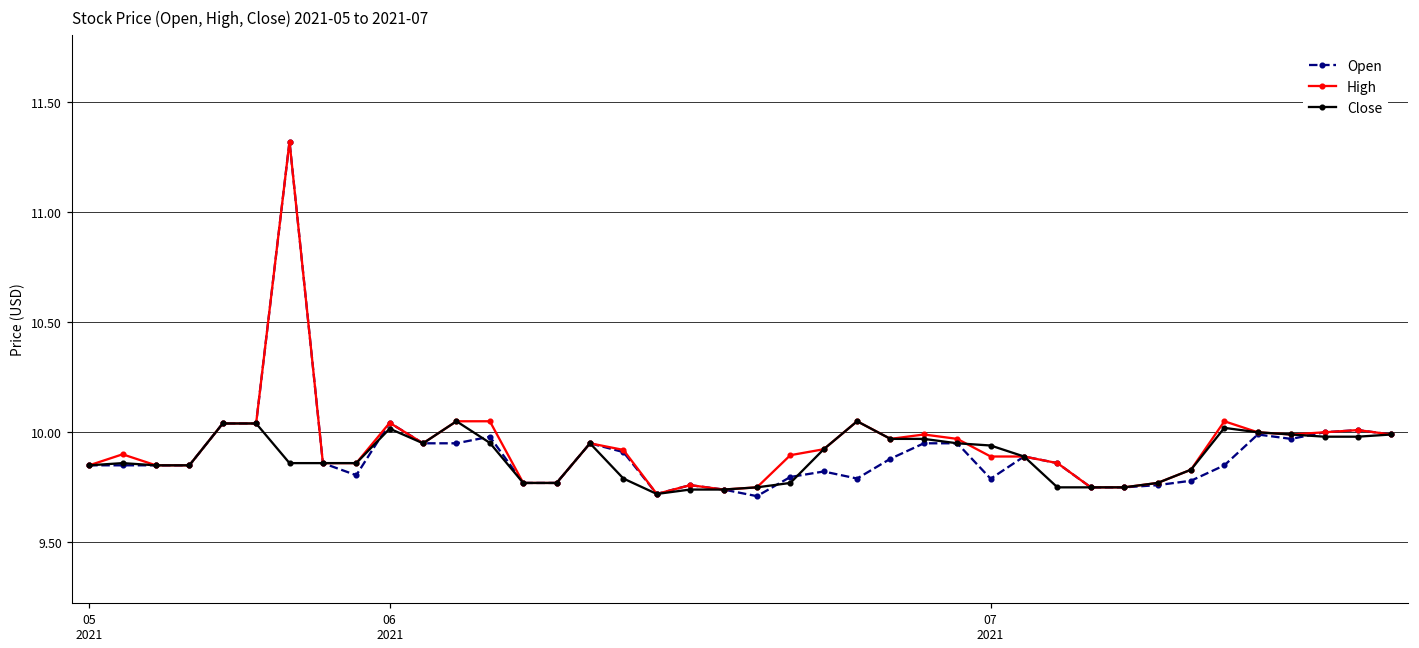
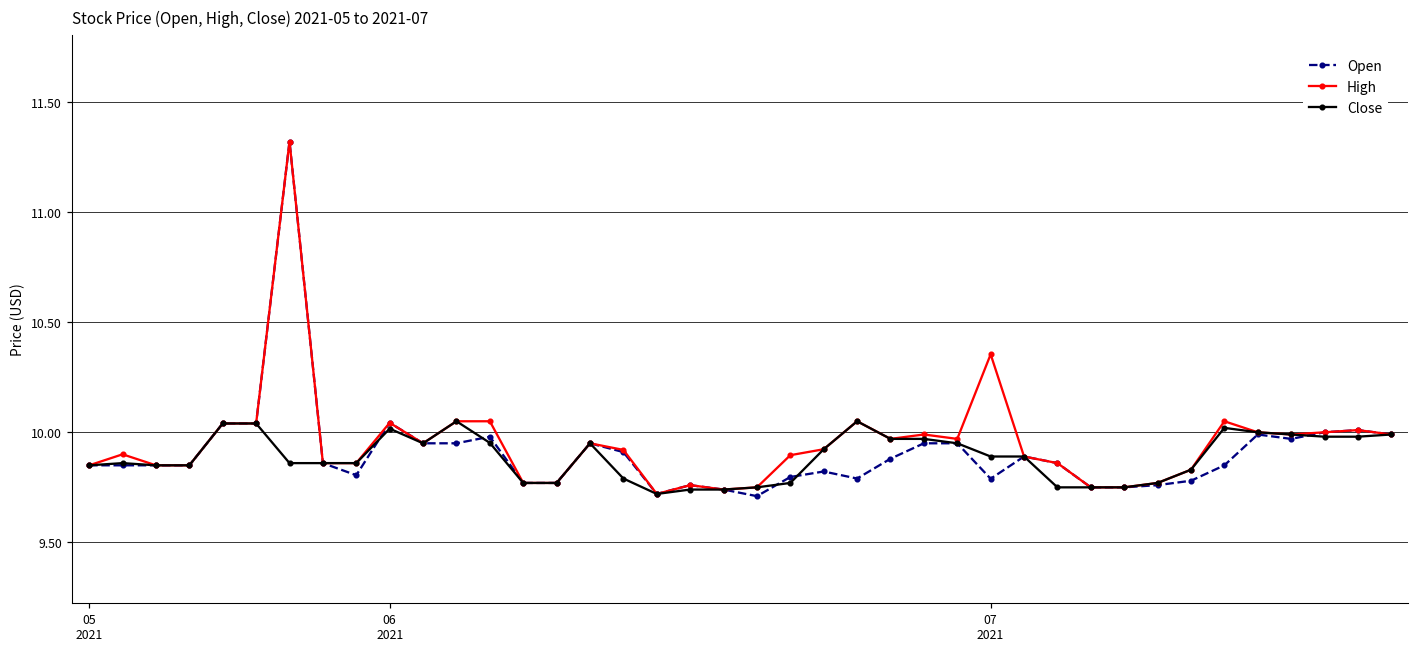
  {
    "Open": {
      "07 2021": 9.79
    },
    "High": {
-     "07 2021": 9.89
+     "07 2021": 10.35
    },
    "Close": {
      "06 2021": 10.02,
-     "07 2021": 9.94
+     "07 2021": 9.89
    }
  }
